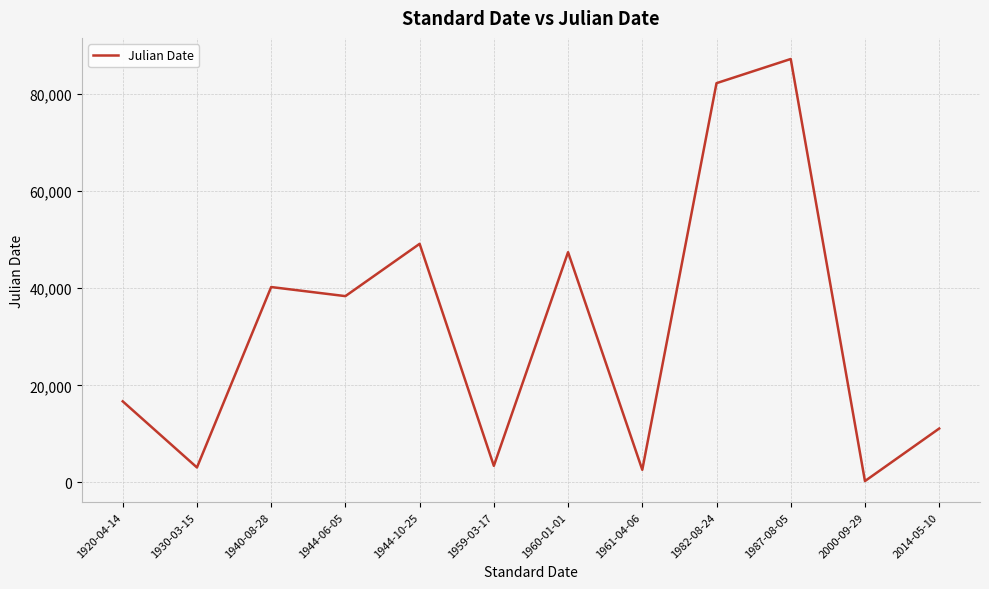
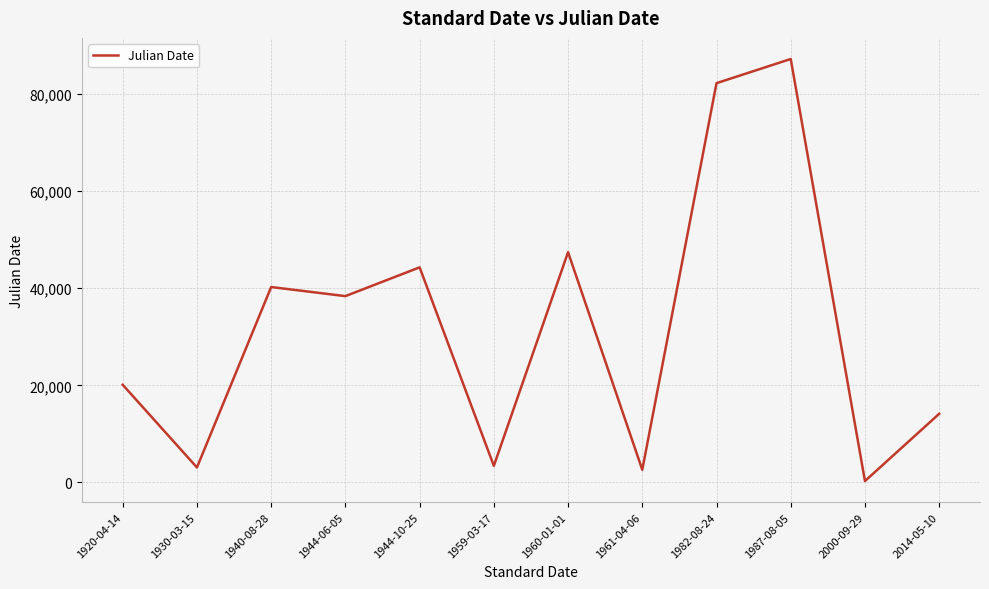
  {
-   "1920-04-14": "17,000",
+   "1920-04-14": "20,000",
    "1930-03-15": "3,000",
    "1940-08-28": "40,000",
    "1944-06-05": "38,000",
-   "1944-10-25": "49,000",
+   "1944-10-25": "44,000",
    "1959-03-17": "3,000",
    "1960-01-01": "47,000",
    "1961-04-06": "3,000",
    "1982-08-24": "82,000",
    "1987-08-05": "87,000",
    "2000-09-29": "0",
-   "2014-05-10": "11,000"
+   "2014-05-10": "14,000"
  }
